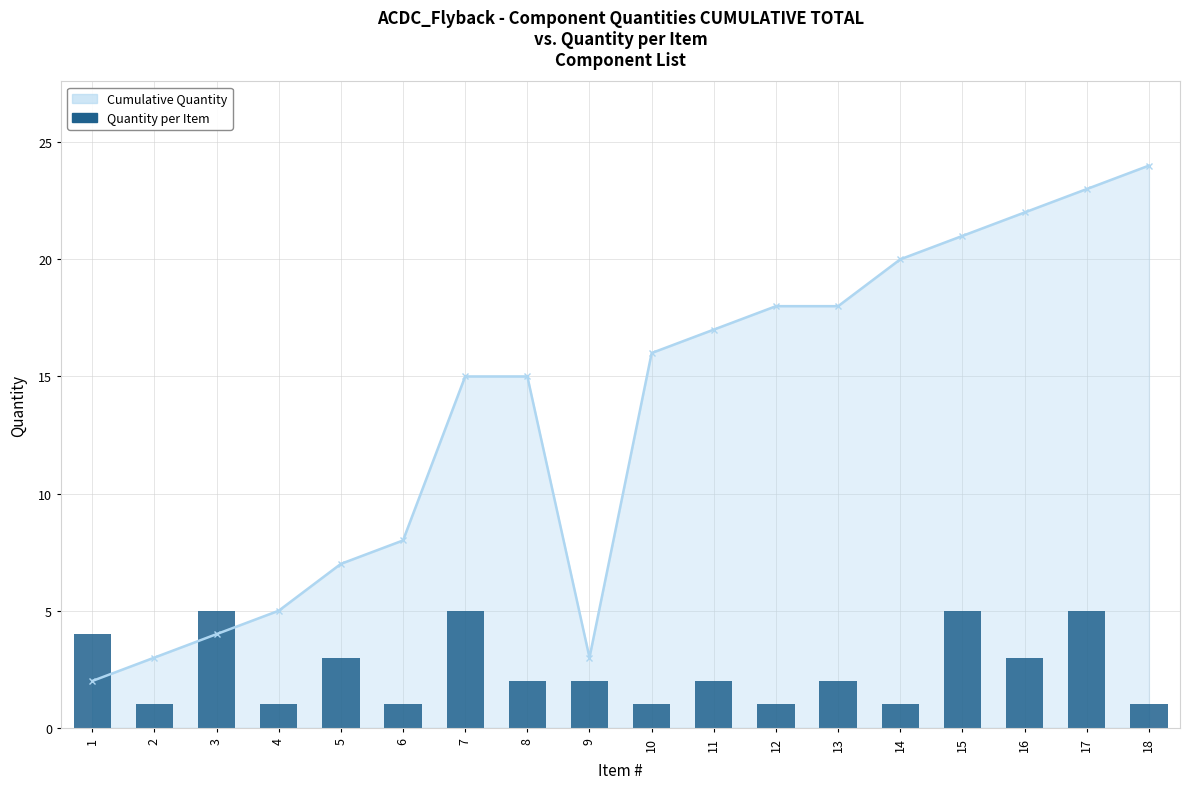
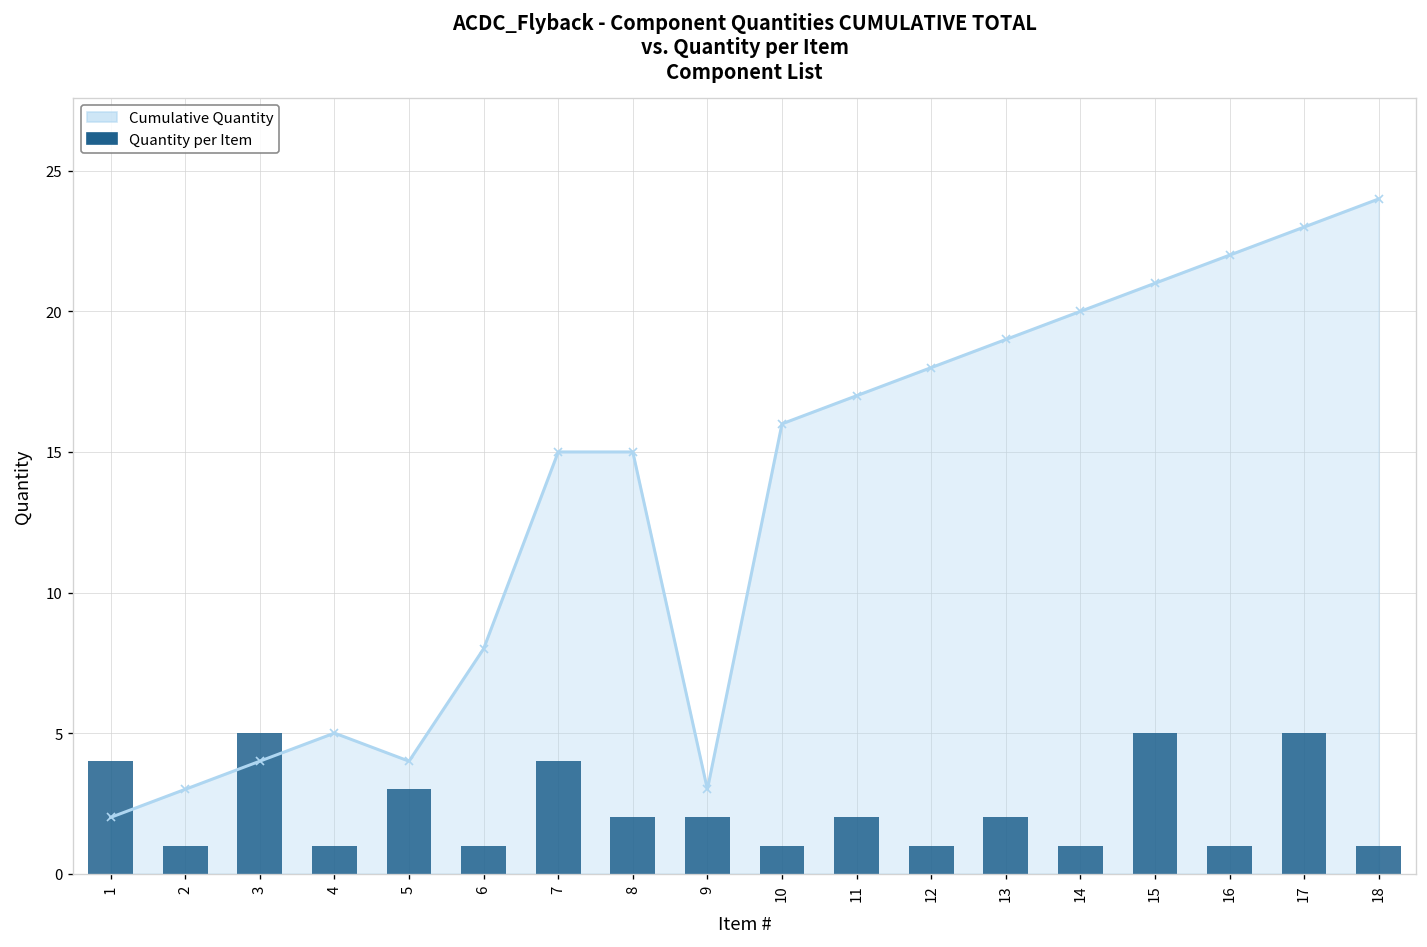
  {
    "Cumulative Quantity": {
      "1": 2,
      "2": 3,
      "3": 4,
      "4": 5,
-     "5": 7,
+     "5": 4,
      "6": 8,
      "7": 15,
      "8": 15,
      "9": 3,
      "10": 16,
      "11": 17,
      "12": 18,
-     "13": 18,
+     "13": 19,
      "14": 20,
      "15": 21,
      "16": 22,
      "17": 23,
      "18": 24
    },
    "Quantity per Item": {
      "1": 4,
      "2": 1,
      "3": 5,
      "4": 1,
      "5": 3,
      "6": 1,
-     "7": 5,
+     "7": 4,
      "8": 2,
      "9": 2,
      "10": 1,
      "11": 2,
      "12": 1,
      "13": 2,
      "14": 1,
      "15": 5,
-     "16": 3,
+     "16": 1,
      "17": 5,
      "18": 1
    }
  }
